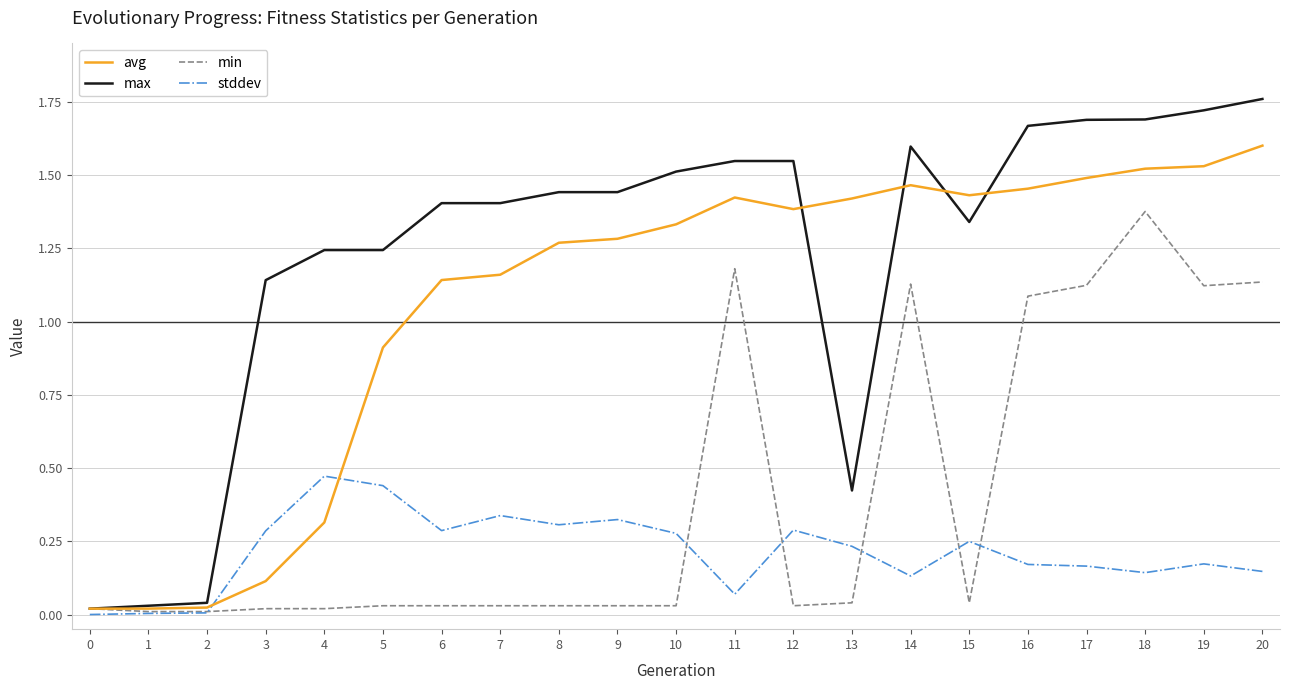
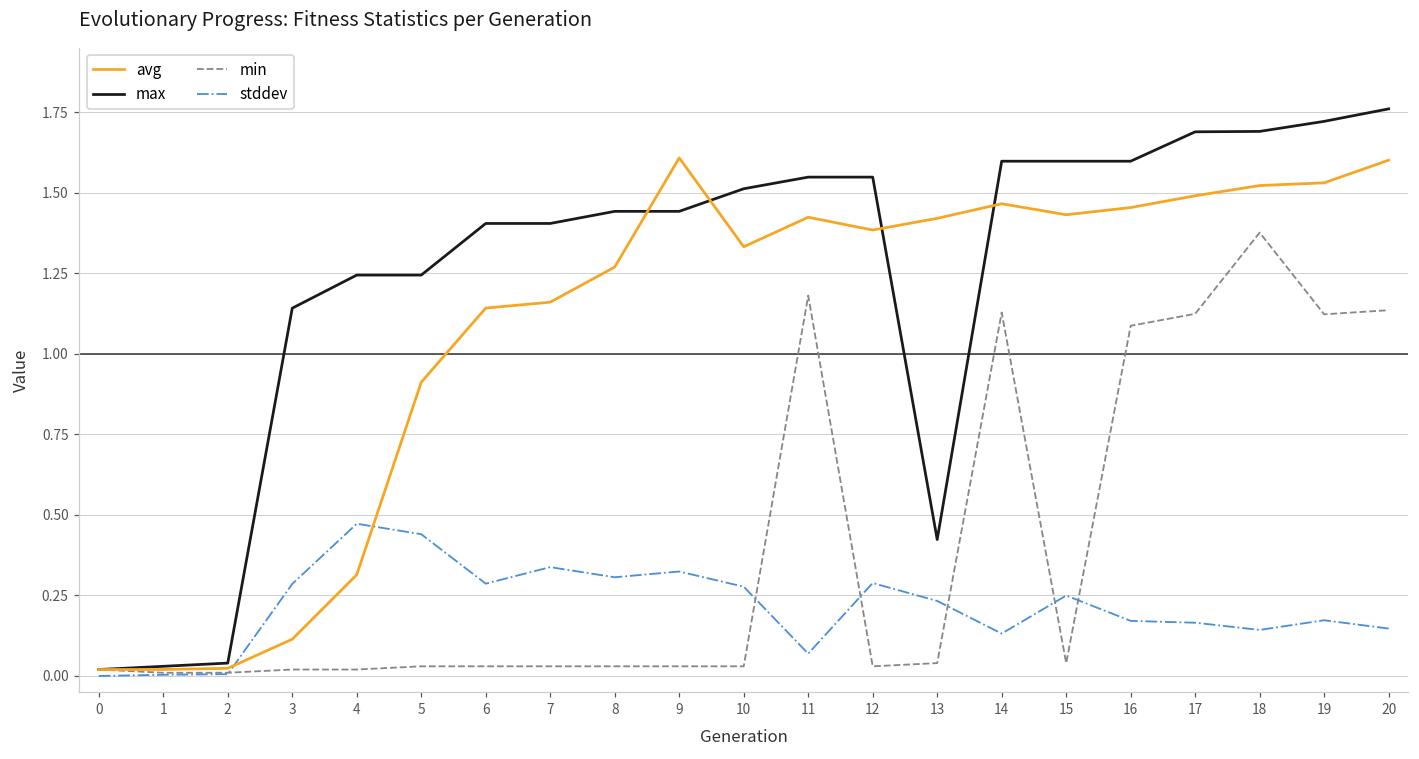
  {
    "avg": {
      "1": 0.02,
      "2": 0.02,
      "3": 0.11,
      "4": 0.31,
      "5": 0.91,
      "6": 1.14,
      "7": 1.16,
      "8": 1.27,
-     "9": 1.28,
+     "9": 1.61,
      "10": 1.33,
      "11": 1.42,
      "12": 1.38,
      "13": 1.42,
      "14": 1.47,
      "15": 1.43,
      "16": 1.45,
      "17": 1.49,
      "18": 1.52,
      "19": 1.53,
      "20": 1.60
    },
    "max": {
      "1": 0.03,
      "2": 0.04,
      "3": 1.14,
      "4": 1.24,
      "5": 1.24,
      "6": 1.40,
      "7": 1.40,
      "8": 1.44,
      "9": 1.44,
      "10": 1.51,
      "11": 1.55,
      "12": 1.55,
      "13": 0.42,
      "14": 1.60,
-     "15": 1.34,
-     "16": 1.67,
+     "15": 1.60,
+     "16": 1.60,
      "17": 1.69,
      "18": 1.69,
      "19": 1.72,
      "20": 1.76
    },
    "min": {
      "3": 0.02,
      "4": 0.02,
      "5": 0.03,
      "6": 0.03,
      "7": 0.03,
      "8": 0.03,
      "9": 0.03,
      "10": 0.03,
      "11": 1.18,
      "12": 0.03,
      "13": 0.04,
      "14": 1.13,
      "15": 0.04,
      "16": 1.09,
      "17": 1.12,
      "18": 1.38,
      "19": 1.12,
      "20": 1.14
    },
    "stddev": {
      "0": 0.00,
      "3": 0.29,
      "4": 0.47,
      "5": 0.44,
      "6": 0.29,
      "7": 0.34,
      "8": 0.31,
      "9": 0.32,
      "10": 0.28,
      "11": 0.07,
      "12": 0.29,
      "13": 0.23,
      "14": 0.13,
      "15": 0.25,
      "16": 0.17,
      "17": 0.17,
      "18": 0.14,
      "19": 0.17,
      "20": 0.15
    }
  }
